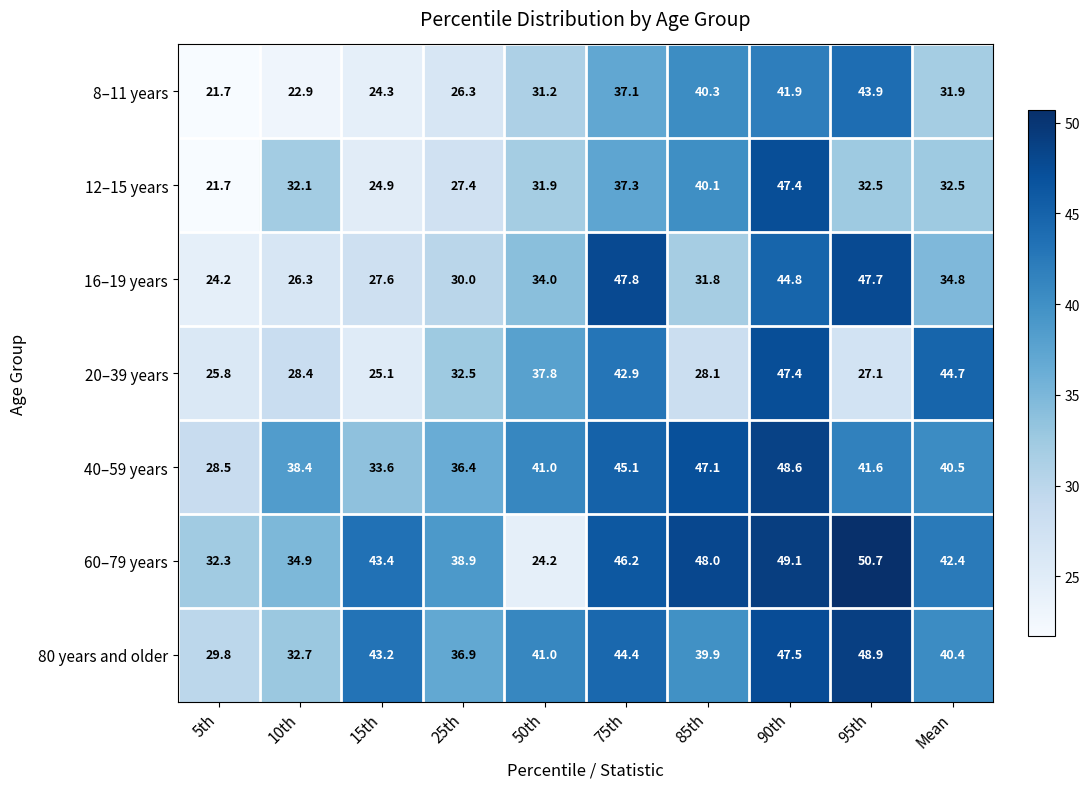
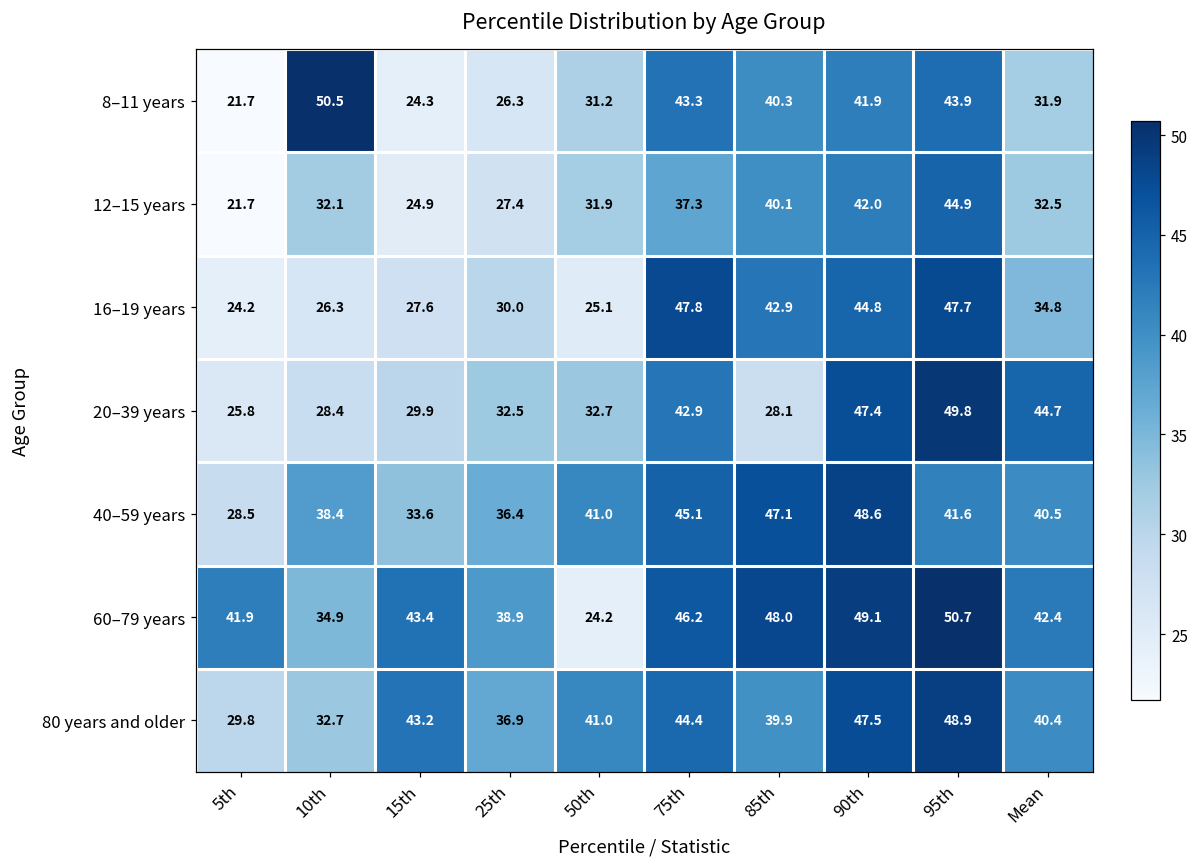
  {
    "8–11 years": {
      "5th": 21.7,
-     "10th": 22.9,
+     "10th": 50.5,
      "15th": 24.3,
      "25th": 26.3,
      "50th": 31.2,
-     "75th": 37.1,
+     "75th": 43.3,
      "85th": 40.3,
      "90th": 41.9,
      "95th": 43.9,
      "Mean": 31.9
    },
    "12–15 years": {
      "5th": 21.7,
      "10th": 32.1,
      "15th": 24.9,
      "25th": 27.4,
      "50th": 31.9,
      "75th": 37.3,
      "85th": 40.1,
-     "90th": 47.4,
-     "95th": 32.5,
+     "90th": 42.0,
+     "95th": 44.9,
      "Mean": 32.5
    },
    "16–19 years": {
      "5th": 24.2,
      "10th": 26.3,
      "15th": 27.6,
      "25th": 30.0,
-     "50th": 34.0,
+     "50th": 25.1,
      "75th": 47.8,
-     "85th": 31.8,
+     "85th": 42.9,
      "90th": 44.8,
      "95th": 47.7,
      "Mean": 34.8
    },
    "20–39 years": {
      "5th": 25.8,
      "10th": 28.4,
-     "15th": 25.1,
+     "15th": 29.9,
      "25th": 32.5,
-     "50th": 37.8,
+     "50th": 32.7,
      "75th": 42.9,
      "85th": 28.1,
      "90th": 47.4,
-     "95th": 27.1,
+     "95th": 49.8,
      "Mean": 44.7
    },
    "40–59 years": {
      "5th": 28.5,
      "10th": 38.4,
      "15th": 33.6,
      "25th": 36.4,
      "50th": 41.0,
      "75th": 45.1,
      "85th": 47.1,
      "90th": 48.6,
      "95th": 41.6,
      "Mean": 40.5
    },
    "60–79 years": {
-     "5th": 32.3,
+     "5th": 41.9,
      "10th": 34.9,
      "15th": 43.4,
      "25th": 38.9,
      "50th": 24.2,
      "75th": 46.2,
      "85th": 48.0,
      "90th": 49.1,
      "95th": 50.7,
      "Mean": 42.4
    },
    "80 years and older": {
      "5th": 29.8,
      "10th": 32.7,
      "15th": 43.2,
      "25th": 36.9,
      "50th": 41.0,
      "75th": 44.4,
      "85th": 39.9,
      "90th": 47.5,
      "95th": 48.9,
      "Mean": 40.4
    }
  }
